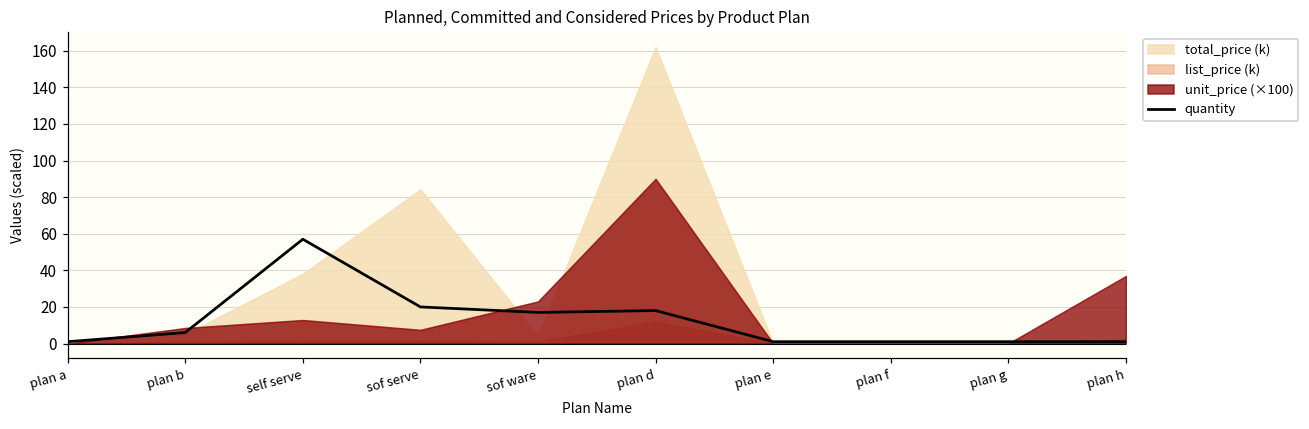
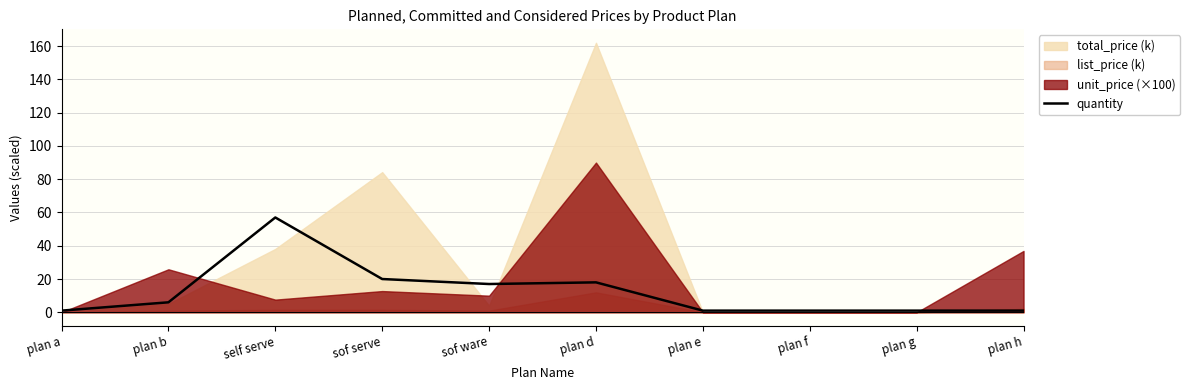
  {
    "quantity": {
      "self serve": 57,
      "sof serve": 20,
      "sof ware": 17,
      "plan d": 18
    },
    "unit_price (×100)": {
-     "plan b": 9,
-     "self serve": 13,
-     "sof serve": 7,
-     "sof ware": 23,
+     "plan b": 26,
+     "self serve": 8,
+     "sof serve": 13,
+     "sof ware": 10,
      "plan d": 90,
      "plan h": 37
    }
  }
